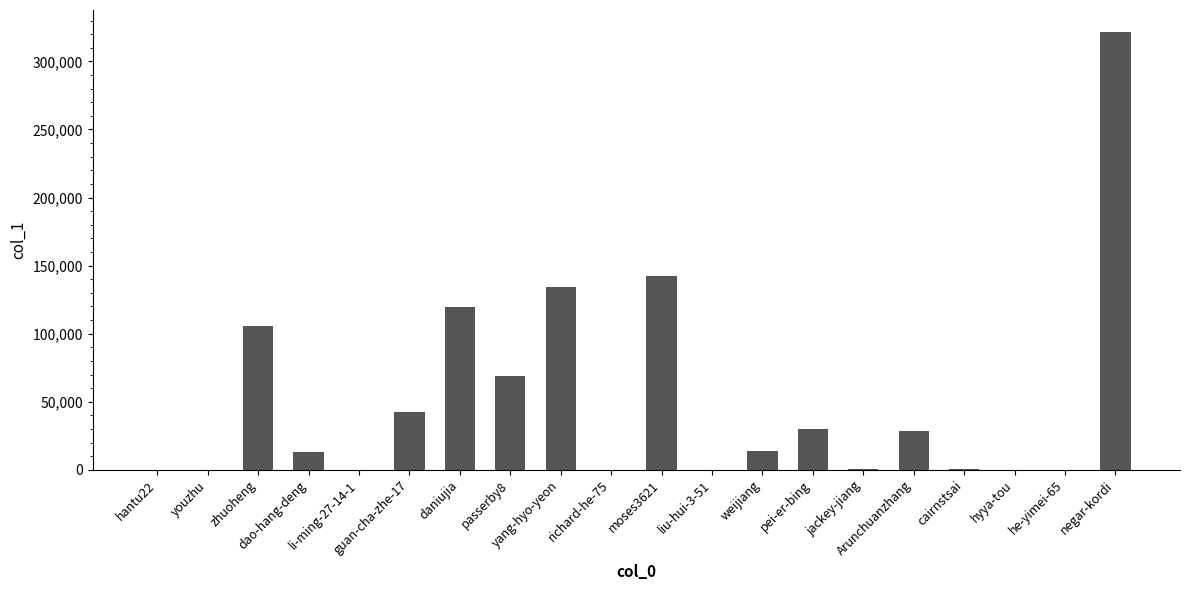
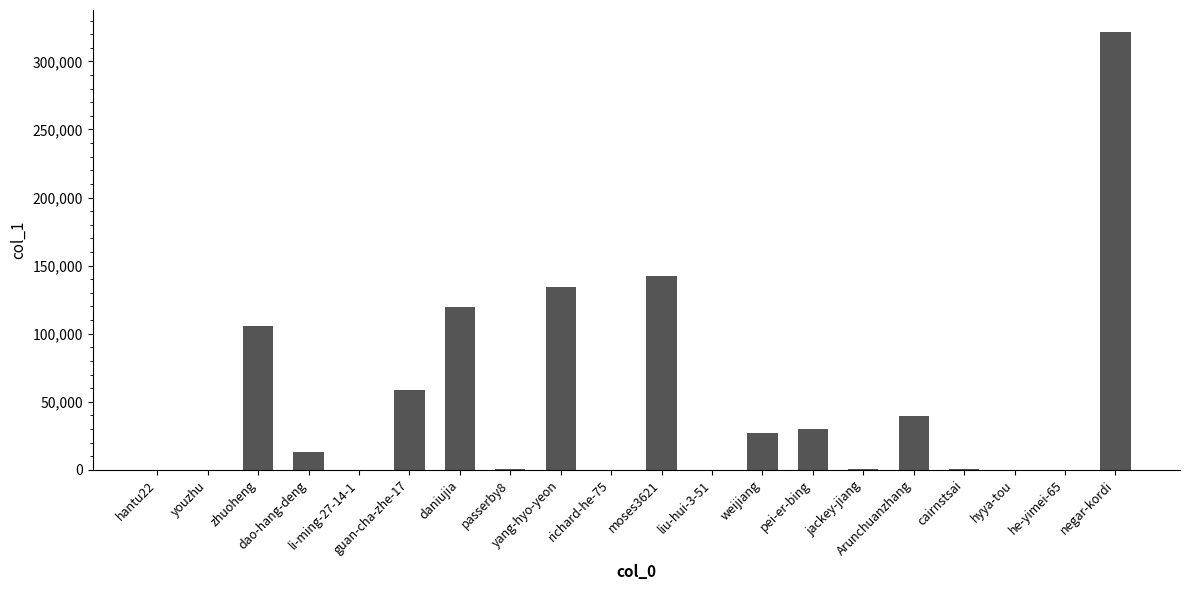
  {
    "zhuoheng": "106,000",
    "dao-hang-deng": "13,000",
-   "guan-cha-zhe-17": "42,000",
+   "guan-cha-zhe-17": "59,000",
    "daniujia": "119,000",
-   "passerby8": "69,000",
+   "passerby8": "0",
    "yang-hyo-yeon": "134,000",
    "moses3621": "142,000",
-   "weijiang": "14,000",
+   "weijiang": "27,000",
    "pei-er-bing": "30,000",
-   "Arunchuanzhang": "29,000",
+   "Arunchuanzhang": "39,000",
    "negar-kordi": "322,000"
  }
